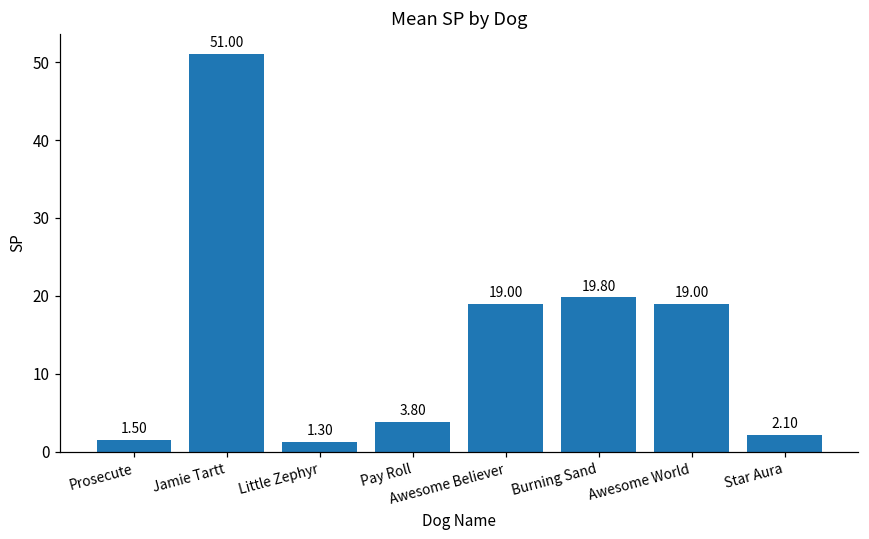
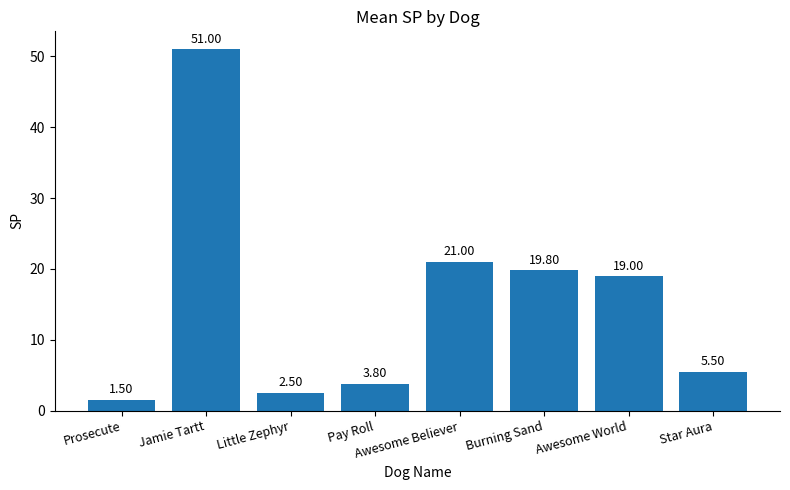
  {
    "Prosecute": 1.50,
    "Jamie Tartt": 51.00,
-   "Little Zephyr": 1.30,
+   "Little Zephyr": 2.50,
    "Pay Roll": 3.80,
-   "Awesome Believer": 19.00,
+   "Awesome Believer": 21.00,
    "Burning Sand": 19.80,
    "Awesome World": 19.00,
-   "Star Aura": 2.10
+   "Star Aura": 5.50
  }
